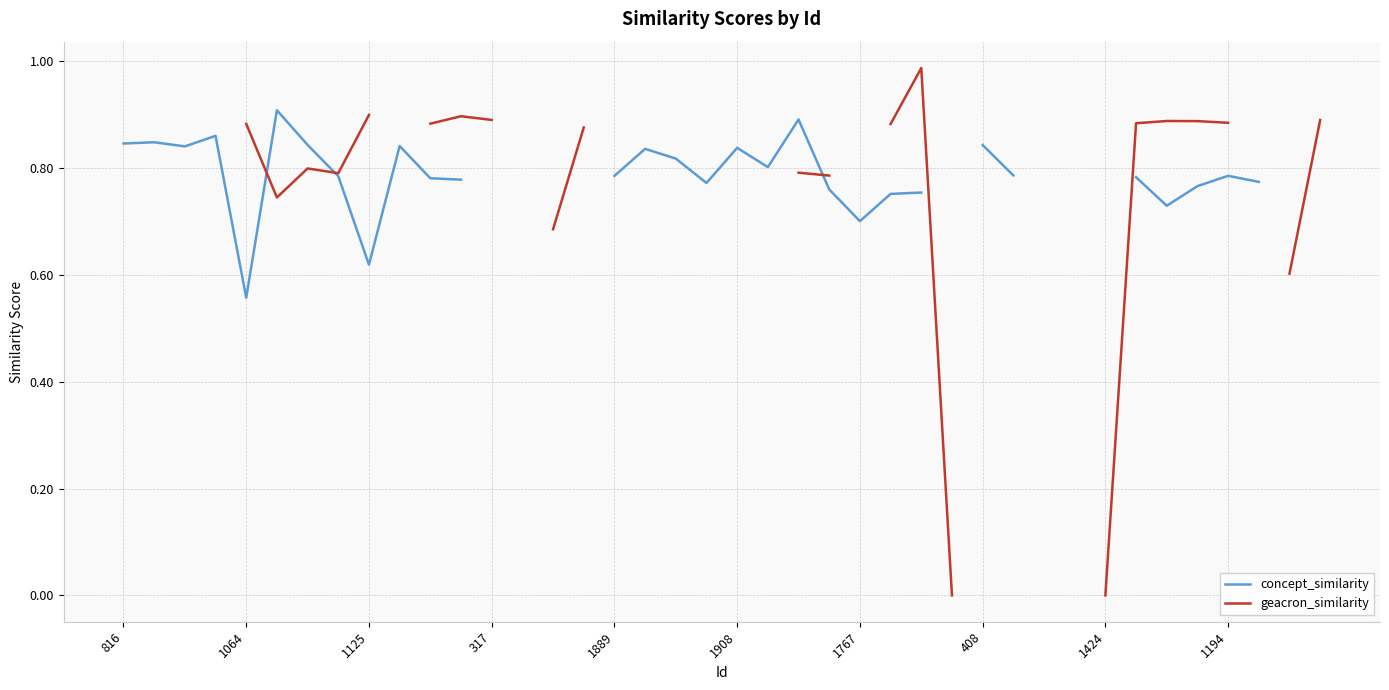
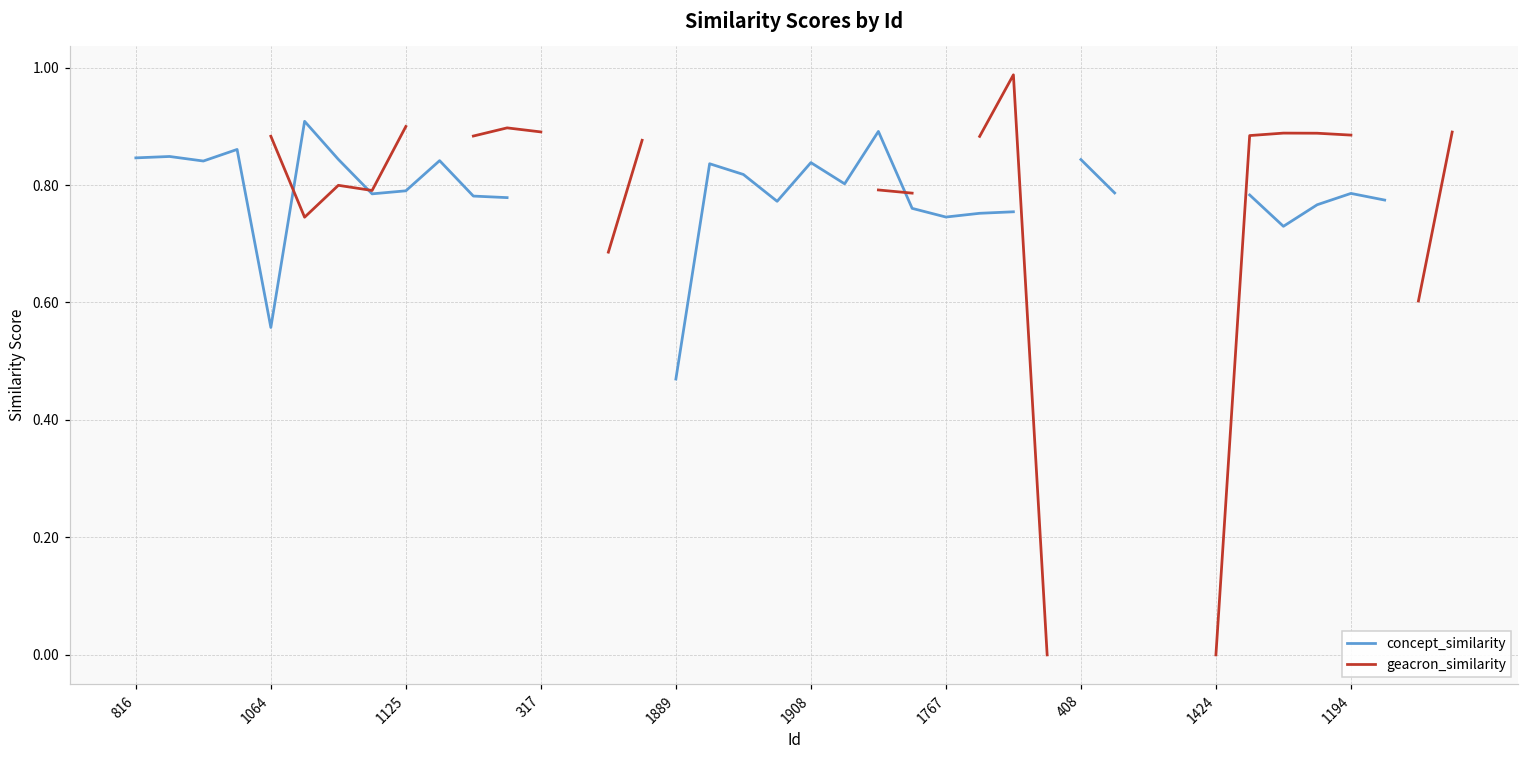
  {
    "concept_similarity": {
      "816": 0.85,
      "1064": 0.56,
-     "1125": 0.62,
-     "1889": 0.79,
+     "1125": 0.79,
+     "1889": 0.47,
      "1908": 0.84,
-     "1767": 0.70,
+     "1767": 0.75,
      "408": 0.84,
      "1194": 0.79
    },
    "geacron_similarity": {
      "816": 0.79,
      "1064": 0.88,
      "1125": 0.90,
      "317": 0.89,
      "1424": 0.00,
      "1194": 0.89
    }
  }
